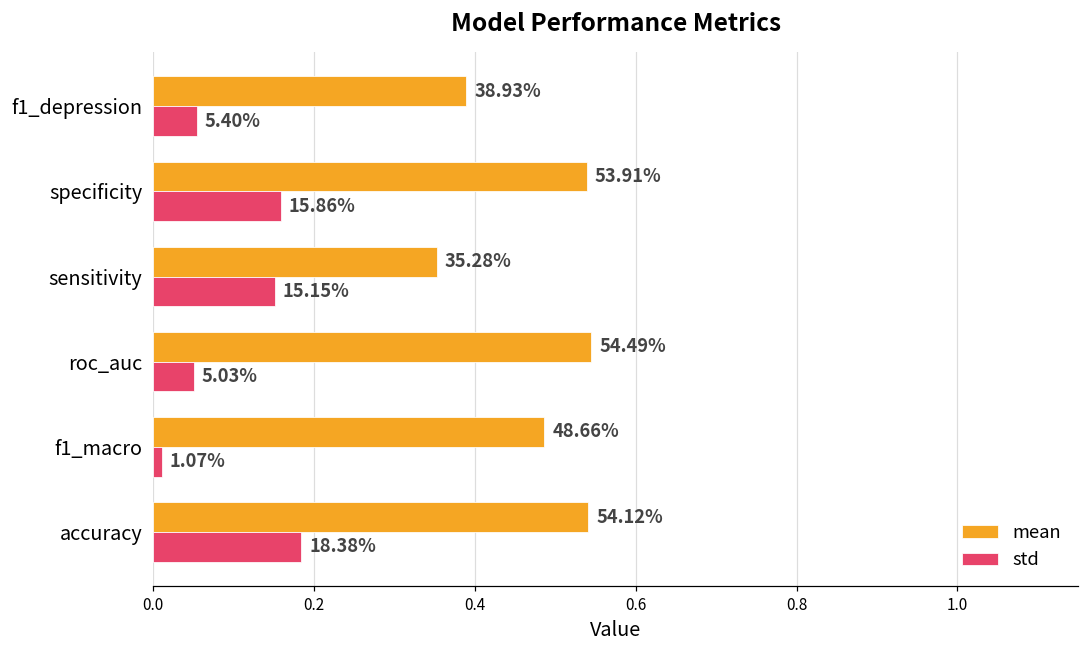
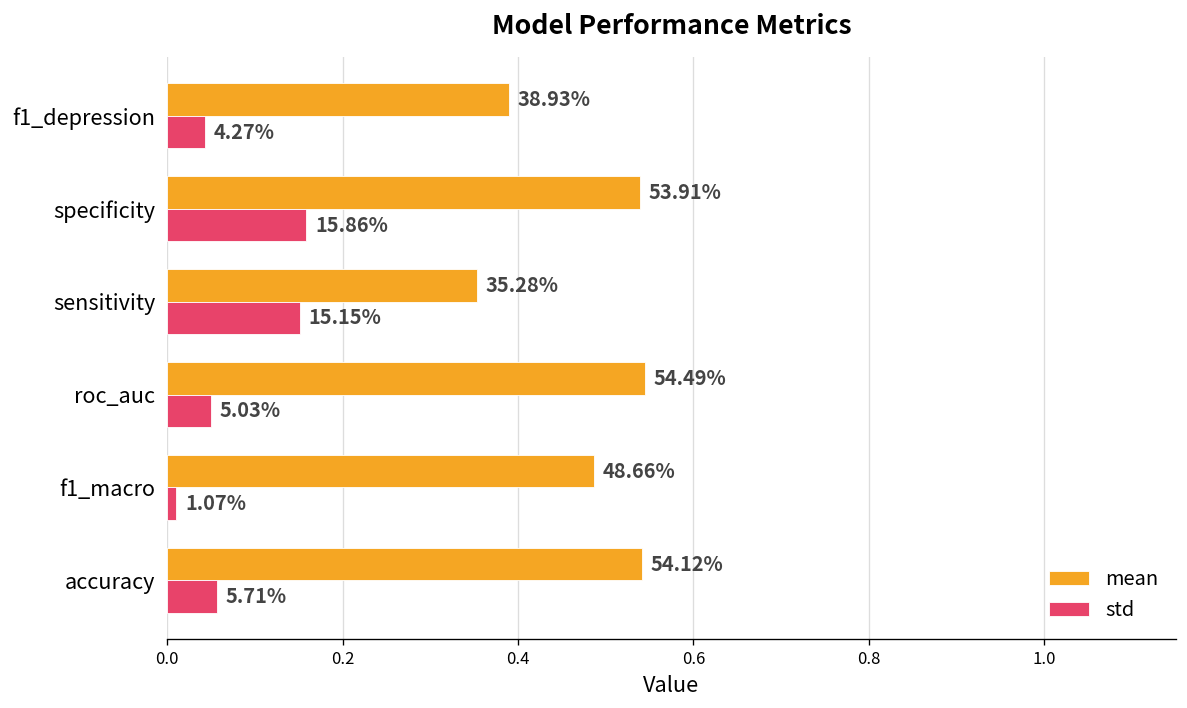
  {
    "mean": {
      "f1_depression": "38.93%",
      "specificity": "53.91%",
      "sensitivity": "35.28%",
      "roc_auc": "54.49%",
      "f1_macro": "48.66%",
      "accuracy": "54.12%"
    },
    "std": {
-     "f1_depression": "5.40%",
+     "f1_depression": "4.27%",
      "specificity": "15.86%",
      "sensitivity": "15.15%",
      "roc_auc": "5.03%",
      "f1_macro": "1.07%",
-     "accuracy": "18.38%"
+     "accuracy": "5.71%"
    }
  }
